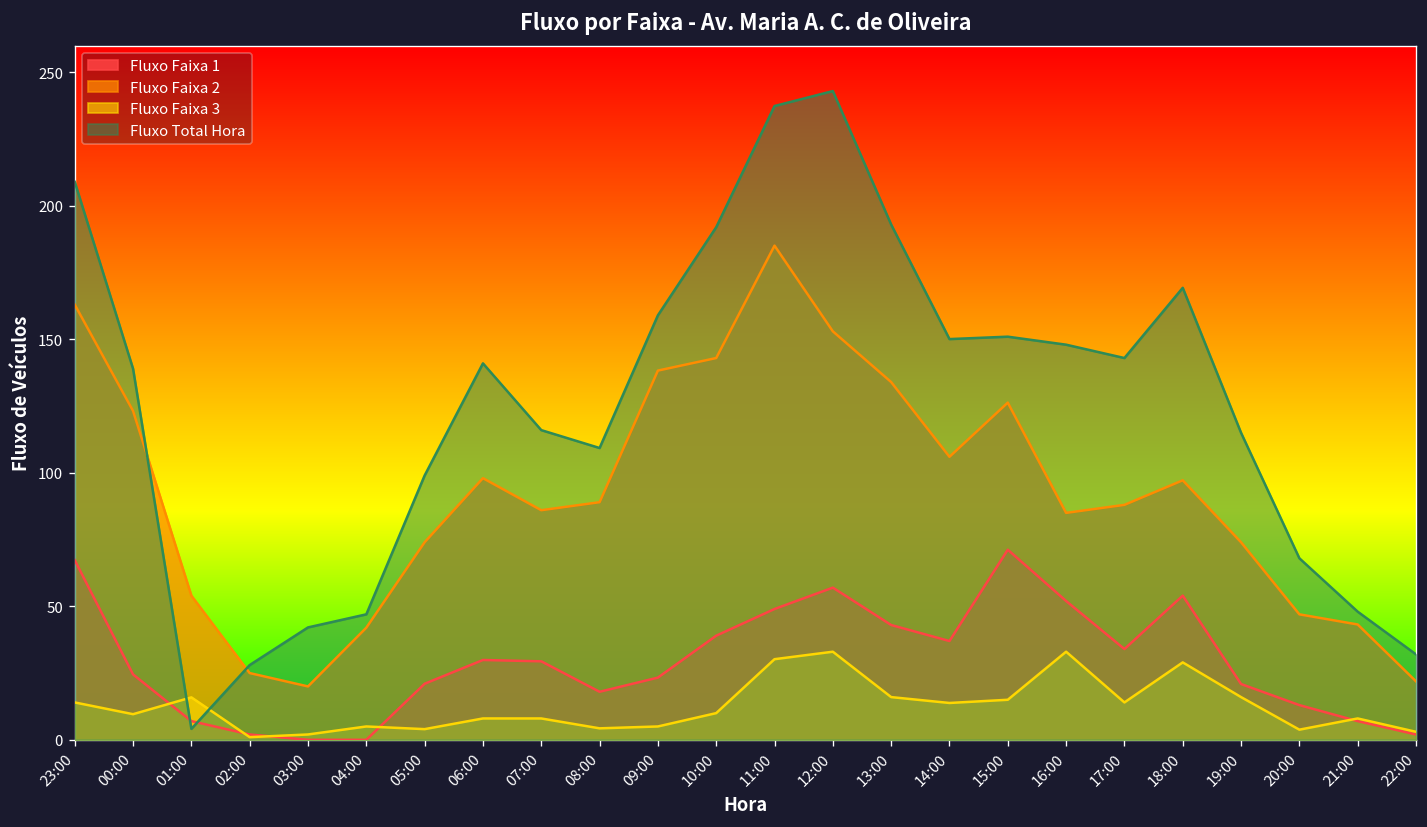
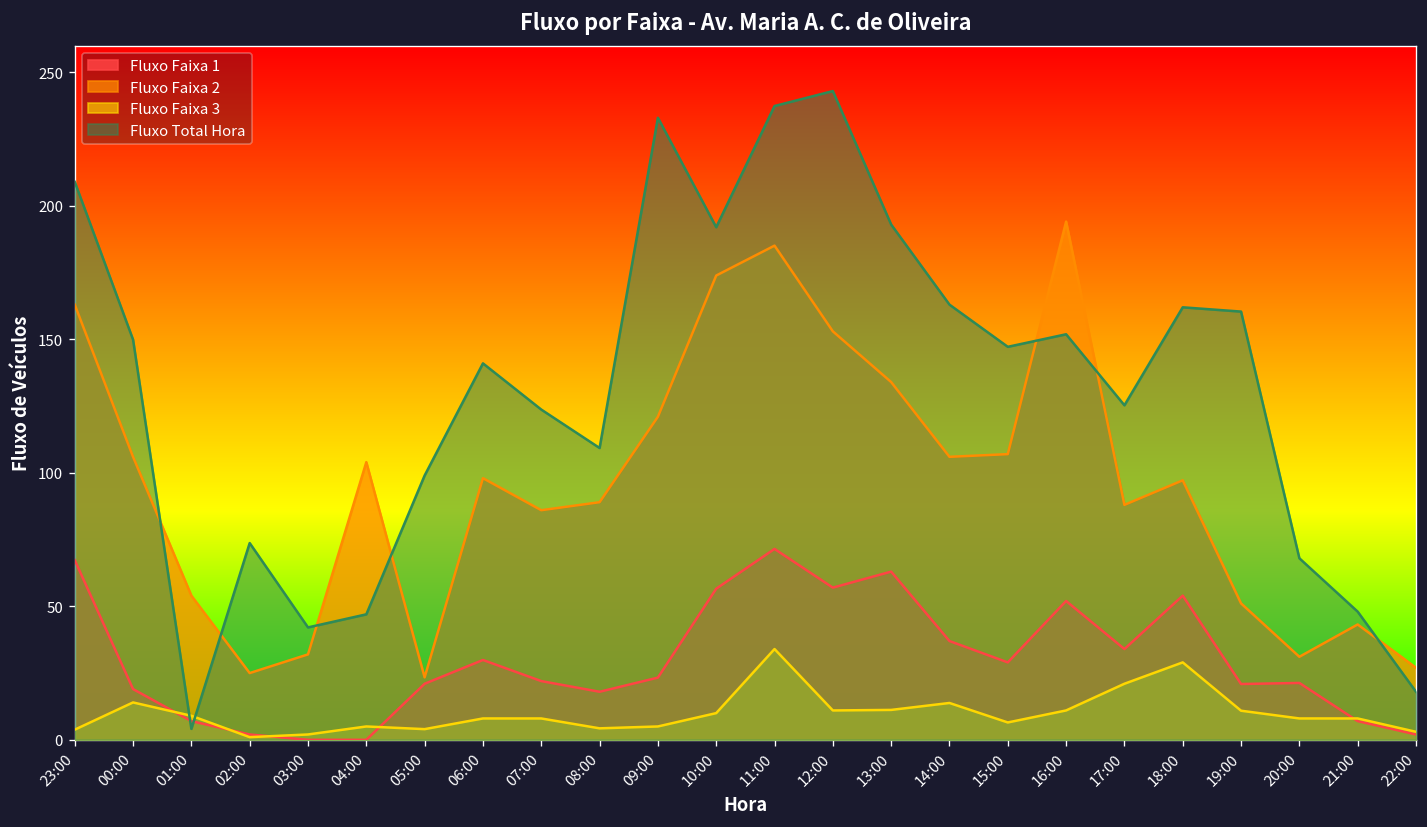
  {
    "Fluxo Faixa 1": {
      "23:00": 67,
-     "00:00": 25,
+     "00:00": 19,
      "01:00": 7,
      "03:00": 0,
      "04:00": 0,
      "05:00": 21,
      "06:00": 30,
-     "07:00": 29,
+     "07:00": 22,
      "08:00": 18,
      "09:00": 23,
-     "10:00": 39,
-     "11:00": 49,
+     "10:00": 57,
+     "11:00": 72,
      "12:00": 57,
-     "13:00": 43,
+     "13:00": 63,
      "14:00": 37,
-     "15:00": 71,
+     "15:00": 29,
      "16:00": 52,
      "17:00": 34,
      "18:00": 54,
      "19:00": 21,
-     "20:00": 13
+     "20:00": 21
    },
    "Fluxo Faixa 2": {
      "23:00": 163,
-     "00:00": 123,
+     "00:00": 106,
      "01:00": 54,
      "02:00": 25,
-     "03:00": 20,
-     "04:00": 42,
-     "05:00": 74,
+     "03:00": 32,
+     "04:00": 104,
+     "05:00": 23,
      "06:00": 98,
      "07:00": 86,
      "08:00": 89,
-     "09:00": 138,
-     "10:00": 143,
+     "09:00": 121,
+     "10:00": 174,
      "11:00": 185,
      "12:00": 153,
      "13:00": 134,
      "14:00": 106,
-     "15:00": 126,
-     "16:00": 85,
+     "15:00": 107,
+     "16:00": 194,
      "17:00": 88,
      "18:00": 97,
-     "19:00": 74,
-     "20:00": 47,
+     "19:00": 51,
+     "20:00": 31,
      "21:00": 43,
-     "22:00": 22
+     "22:00": 27
    },
    "Fluxo Faixa 3": {
-     "23:00": 14,
-     "00:00": 10,
-     "01:00": 16,
+     "23:00": 4,
+     "00:00": 14,
+     "01:00": 9,
      "03:00": 2,
      "04:00": 5,
      "05:00": 4,
      "06:00": 8,
      "07:00": 8,
      "08:00": 4,
      "09:00": 5,
      "10:00": 10,
-     "11:00": 30,
-     "12:00": 33,
-     "13:00": 16,
+     "11:00": 34,
+     "12:00": 11,
+     "13:00": 11,
      "14:00": 14,
-     "15:00": 15,
-     "16:00": 33,
-     "17:00": 14,
+     "15:00": 7,
+     "16:00": 11,
+     "17:00": 21,
      "18:00": 29,
-     "19:00": 16,
-     "20:00": 4
+     "19:00": 11,
+     "20:00": 8
    },
    "Fluxo Total Hora": {
      "23:00": 209,
-     "00:00": 139,
+     "00:00": 150,
      "01:00": 4,
-     "02:00": 28,
+     "02:00": 74,
      "03:00": 42,
      "04:00": 47,
      "05:00": 99,
      "06:00": 141,
-     "07:00": 116,
+     "07:00": 124,
      "08:00": 109,
-     "09:00": 159,
+     "09:00": 233,
      "10:00": 192,
      "11:00": 237,
      "12:00": 243,
      "13:00": 193,
-     "14:00": 150,
-     "15:00": 151,
-     "16:00": 148,
-     "17:00": 143,
-     "18:00": 169,
-     "19:00": 115,
+     "14:00": 163,
+     "15:00": 147,
+     "16:00": 152,
+     "17:00": 125,
+     "18:00": 162,
+     "19:00": 160,
      "20:00": 68,
      "21:00": 48,
-     "22:00": 32
+     "22:00": 18
    }
  }
